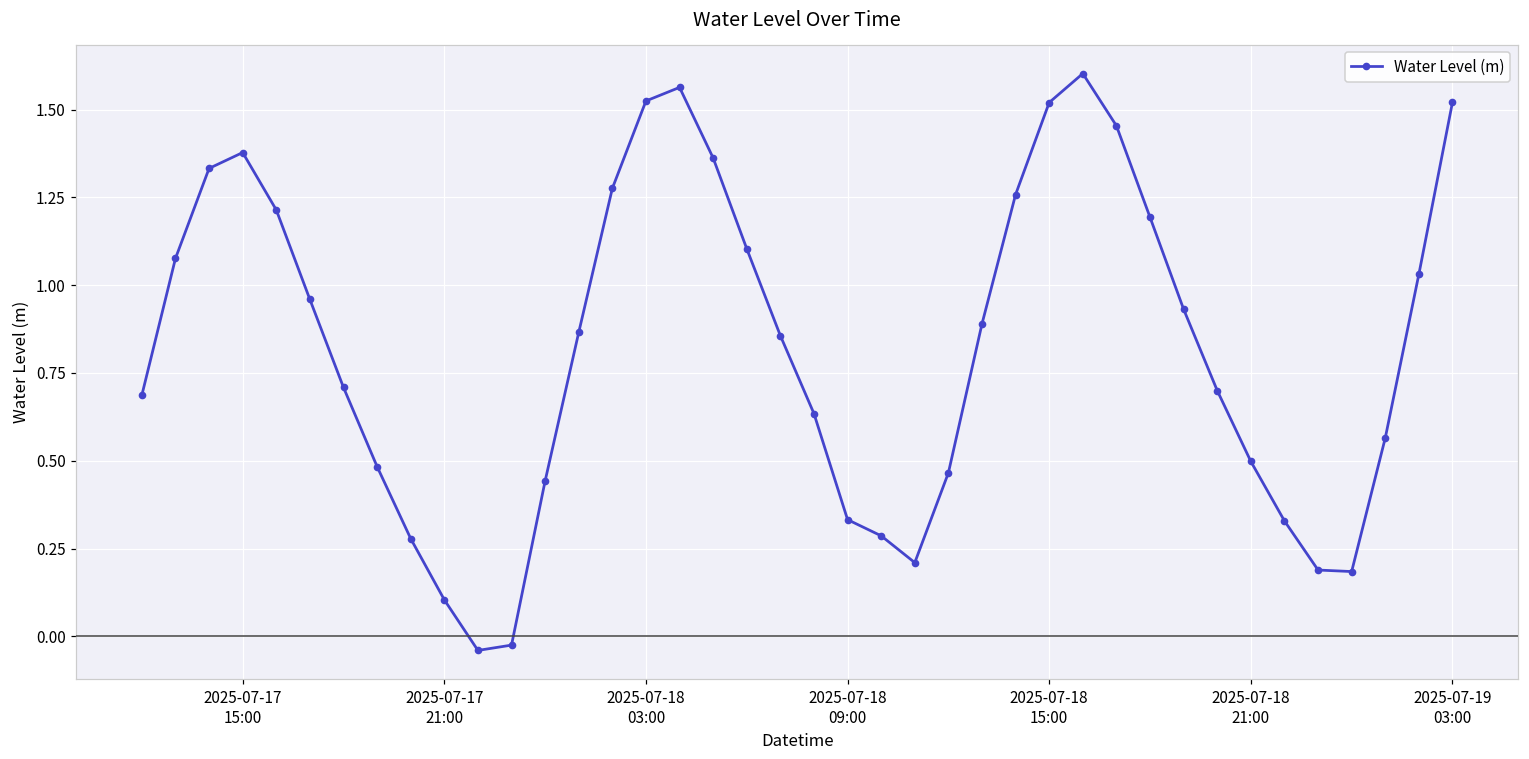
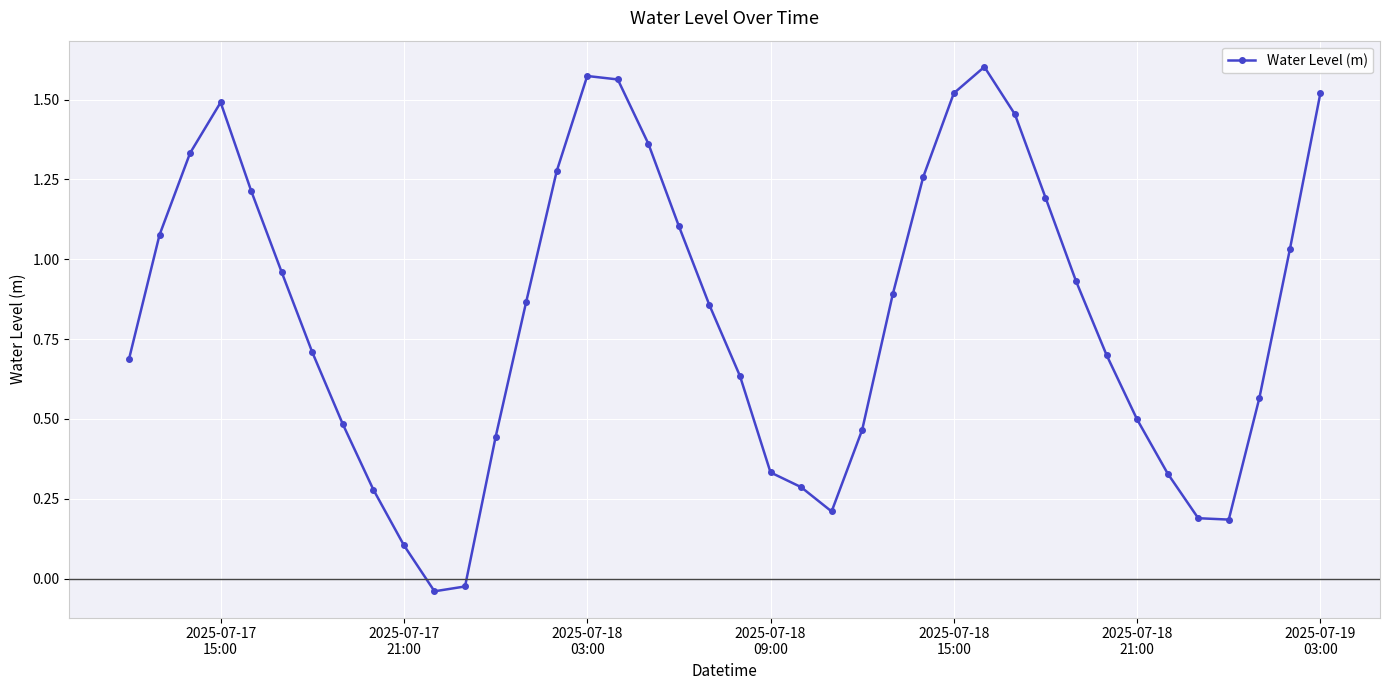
  {
-   "2025-07-17 15:00": 1.38,
+   "2025-07-17 15:00": 1.49,
    "2025-07-17 21:00": 0.10,
-   "2025-07-18 03:00": 1.52,
+   "2025-07-18 03:00": 1.57,
    "2025-07-18 09:00": 0.33,
    "2025-07-18 15:00": 1.52,
    "2025-07-18 21:00": 0.50,
    "2025-07-19 03:00": 1.52
  }
